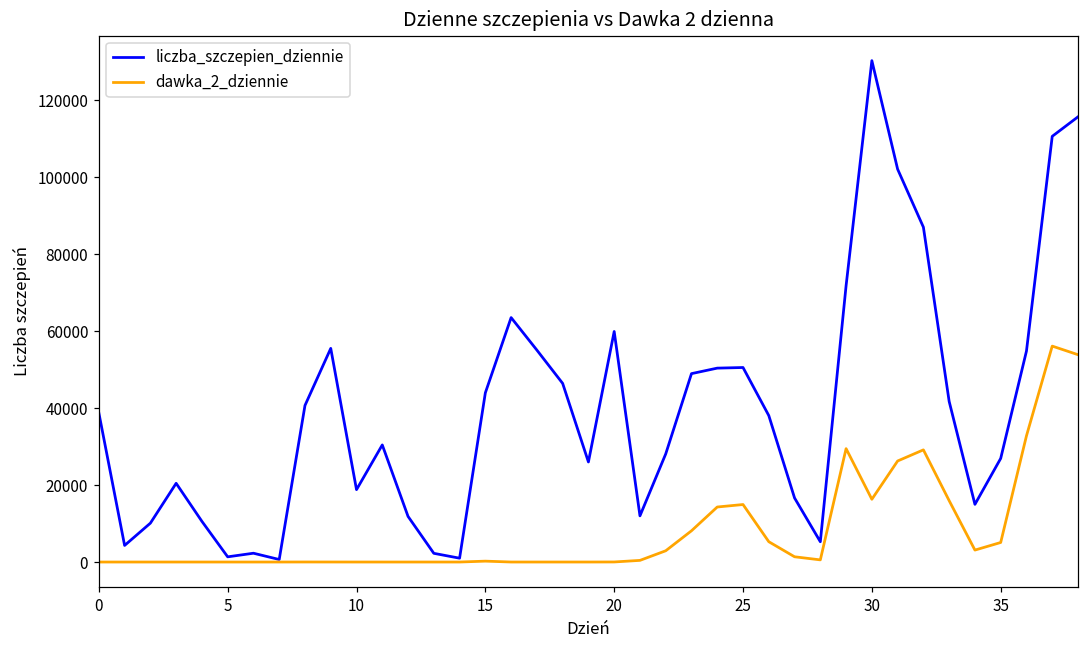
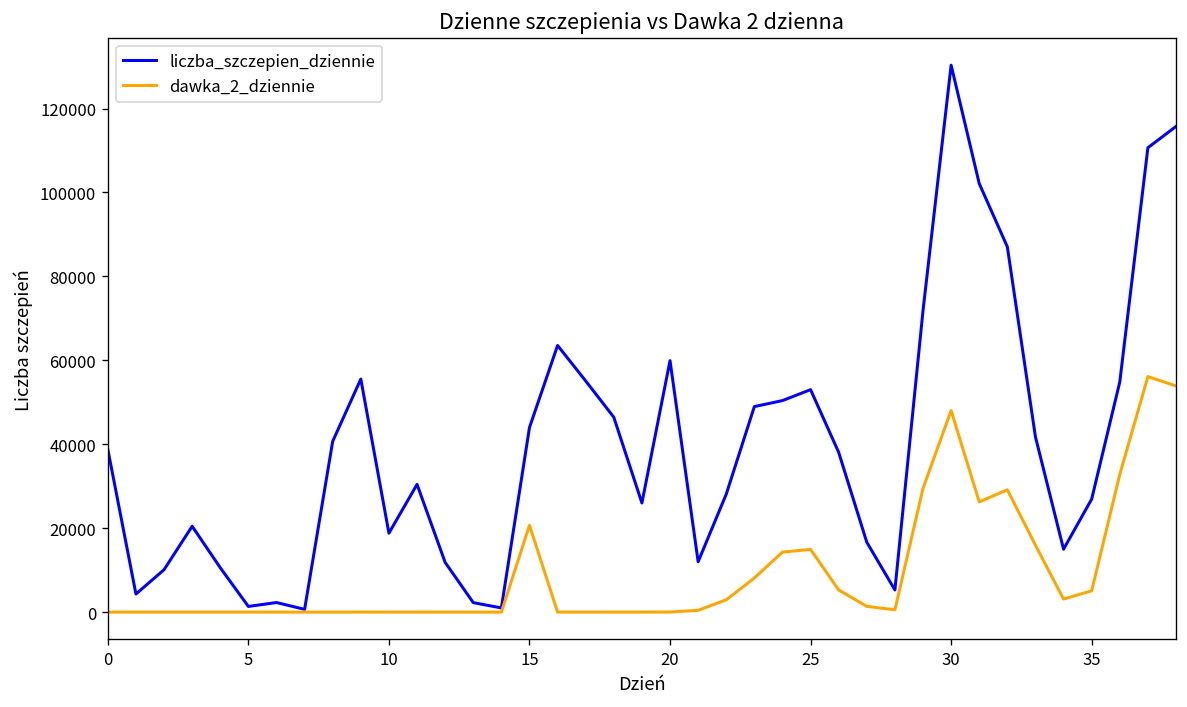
  {
    "liczba_szczepien_dziennie": {
      "0": 39000,
      "5": 1000,
      "10": 19000,
      "15": 44000,
      "20": 60000,
-     "25": 51000,
+     "25": 53000,
      "30": 130000,
      "35": 27000
    },
    "dawka_2_dziennie": {
      "0": 0,
      "5": 0,
      "10": 0,
-     "15": 0,
+     "15": 21000,
      "20": 0,
      "25": 15000,
-     "30": 16000,
+     "30": 48000,
      "35": 5000
    }
  }
